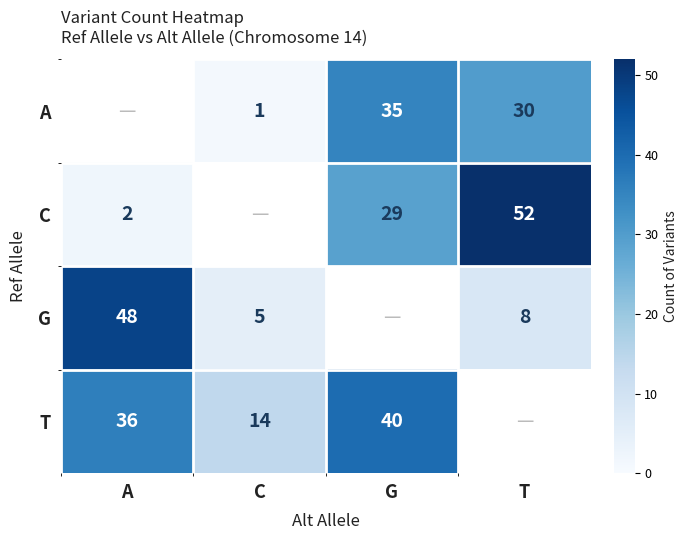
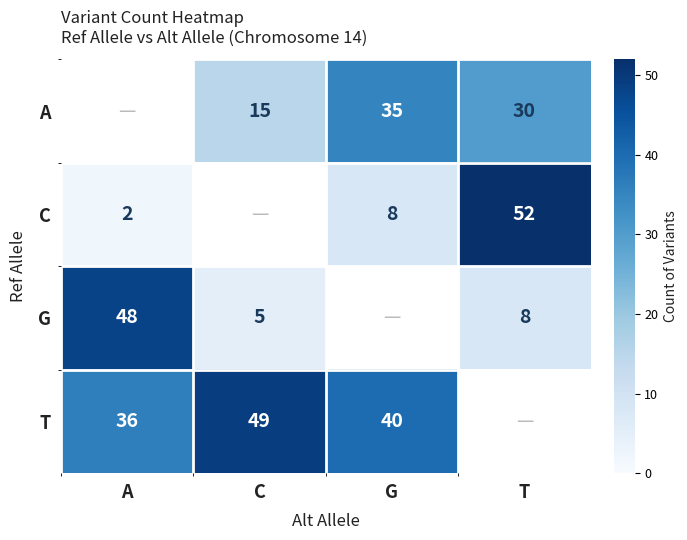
  {
    "A": {
-     "C": 1,
+     "C": 15,
      "G": 35,
      "T": 30
    },
    "C": {
      "A": 2,
-     "G": 29,
+     "G": 8,
      "T": 52
    },
    "G": {
      "A": 48,
      "C": 5,
      "T": 8
    },
    "T": {
      "A": 36,
-     "C": 14,
+     "C": 49,
      "G": 40
    }
  }
